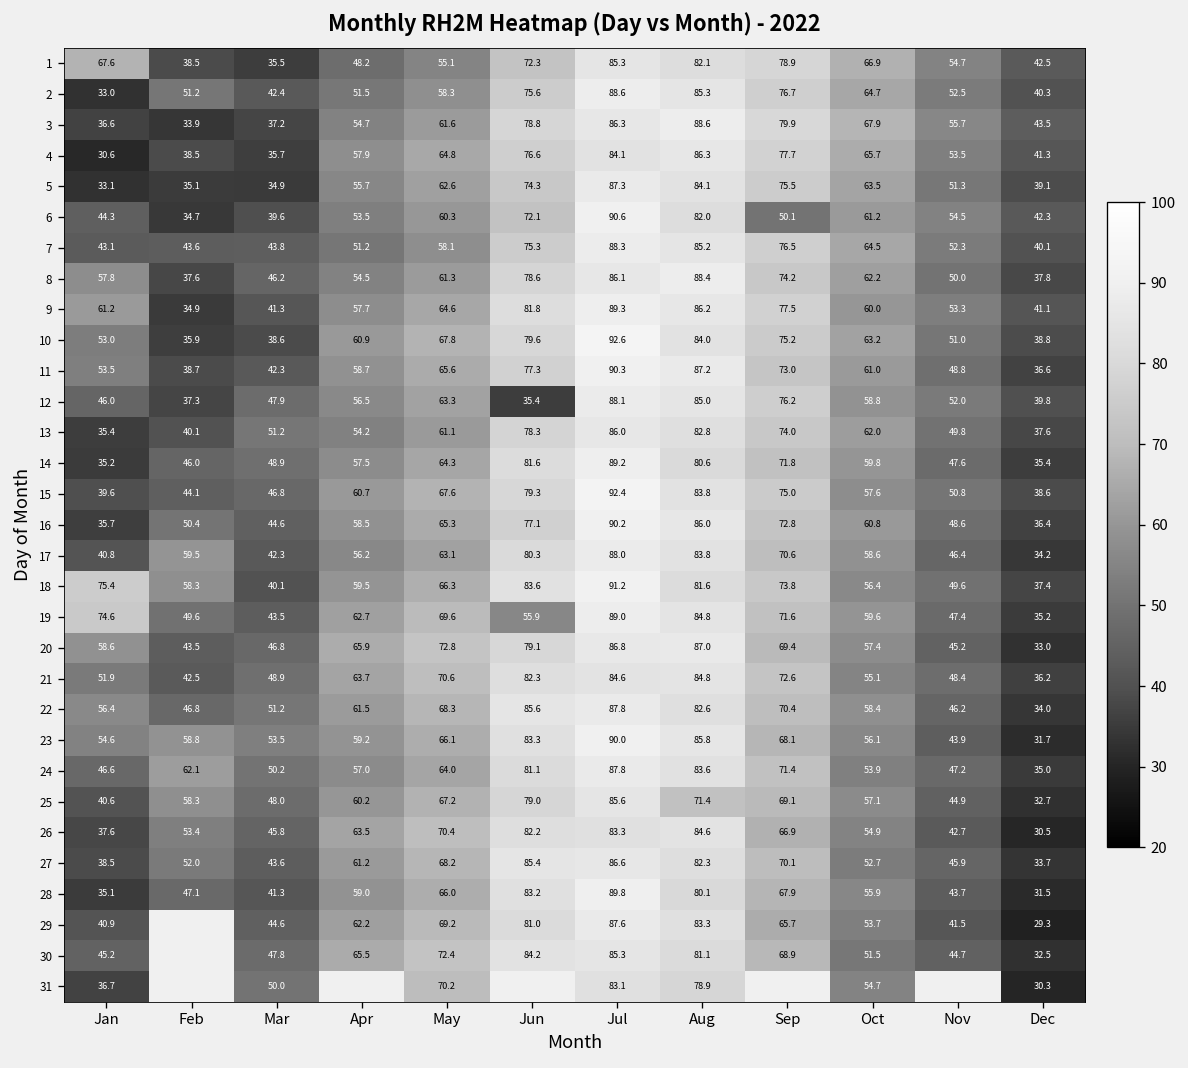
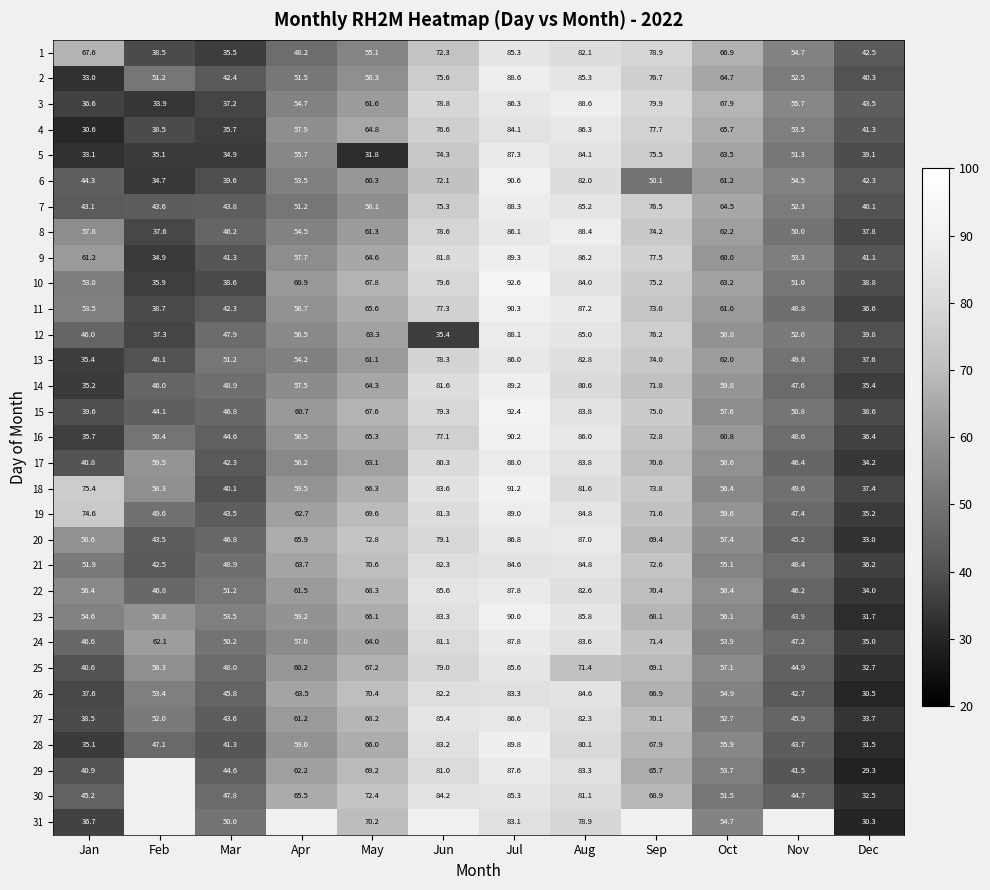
  {
    "5": {
      "Jan": 33.1,
      "Feb": 35.1,
      "Mar": 34.9,
      "Apr": 55.7,
-     "May": 62.6,
+     "May": 31.8,
      "Jun": 74.3,
      "Jul": 87.3,
      "Aug": 84.1,
      "Sep": 75.5,
      "Oct": 63.5,
      "Nov": 51.3,
      "Dec": 39.1
    },
    "19": {
      "Jan": 74.6,
      "Feb": 49.6,
      "Mar": 43.5,
      "Apr": 62.7,
      "May": 69.6,
-     "Jun": 55.9,
+     "Jun": 81.3,
      "Jul": 89.0,
      "Aug": 84.8,
      "Sep": 71.6,
      "Oct": 59.6,
      "Nov": 47.4,
      "Dec": 35.2
    }
  }
